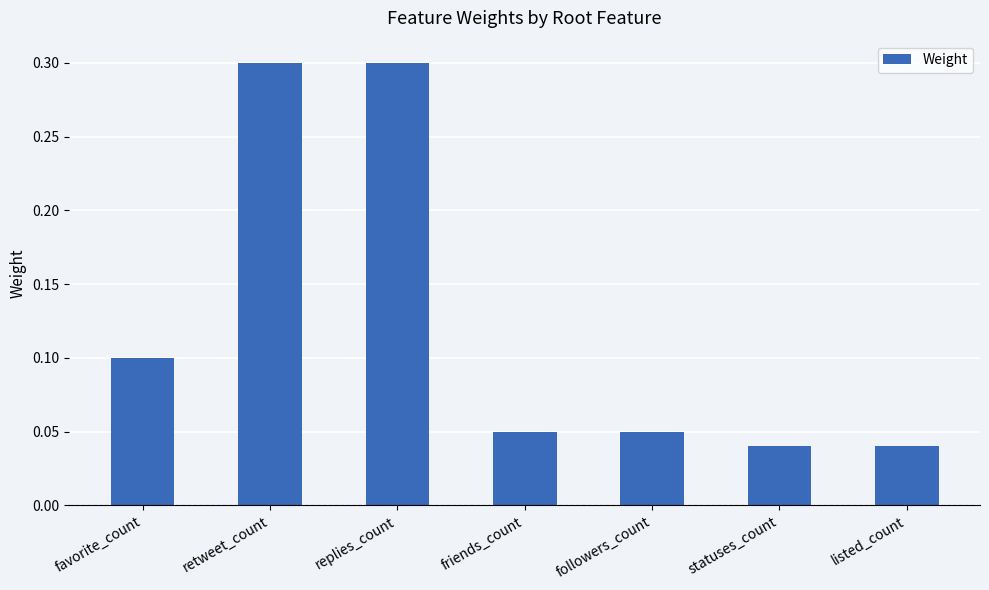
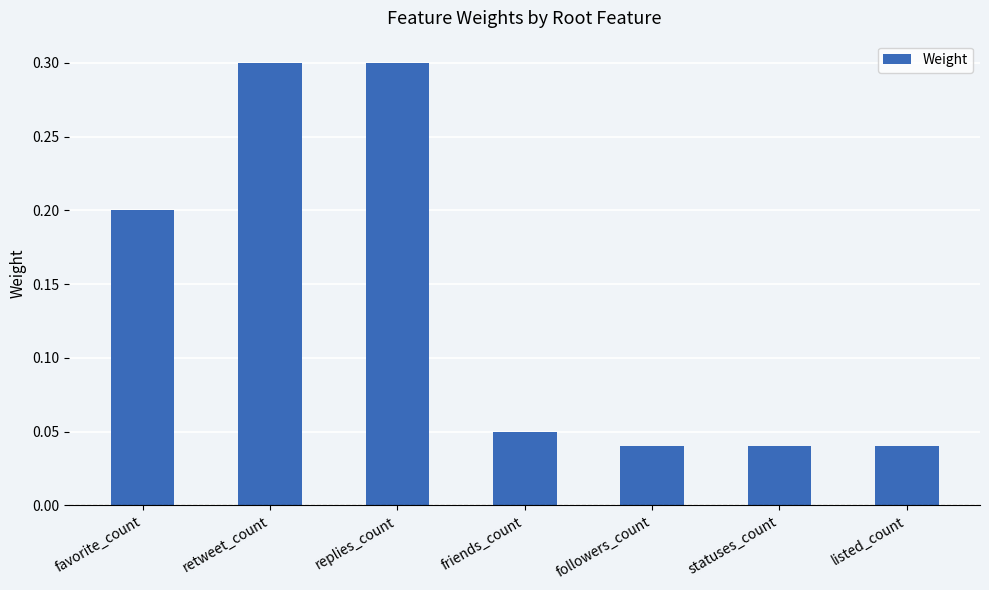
  {
-   "favorite_count": 0.1,
+   "favorite_count": 0.2,
    "retweet_count": 0.30,
    "replies_count": 0.30,
    "friends_count": 0.05,
-   "followers_count": 0.05,
+   "followers_count": 0.04,
    "statuses_count": 0.04,
    "listed_count": 0.04
  }
